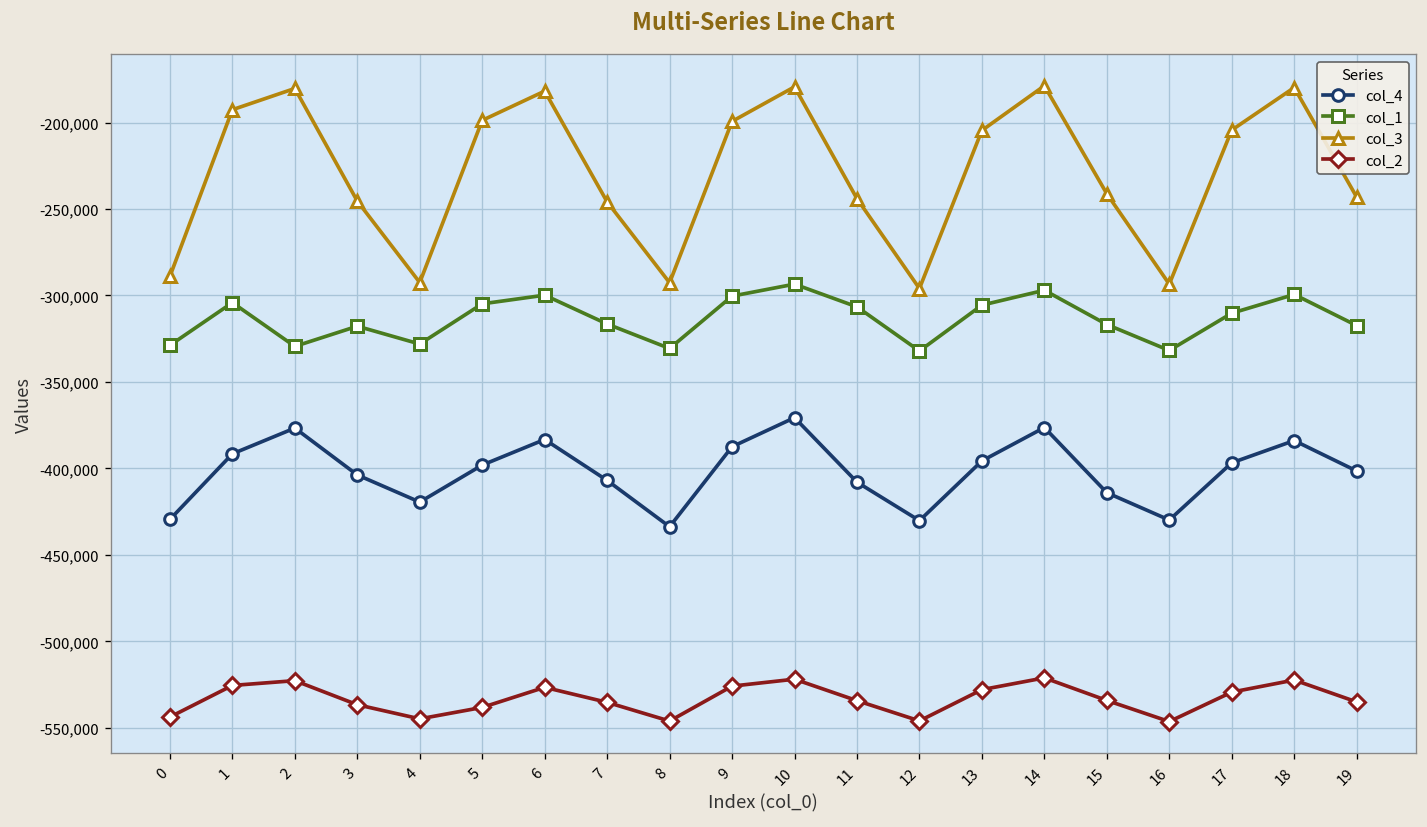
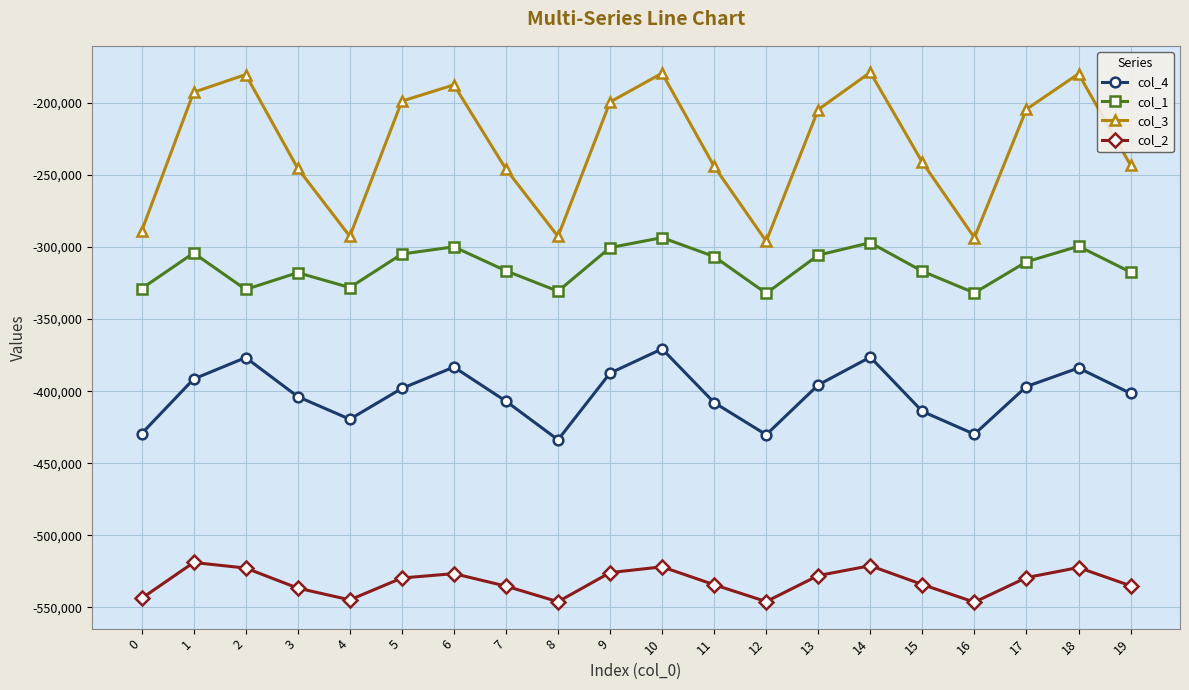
  {
    "col_4": {
      "0": "-429,000",
      "1": "-392,000",
      "2": "-377,000",
      "3": "-404,000",
      "4": "-419,000",
      "5": "-398,000",
      "6": "-383,000",
      "7": "-407,000",
      "8": "-434,000",
      "9": "-387,000",
      "10": "-371,000",
      "11": "-408,000",
      "12": "-430,000",
      "13": "-396,000",
      "14": "-376,000",
      "15": "-414,000",
      "16": "-430,000",
      "17": "-397,000",
      "18": "-384,000",
      "19": "-401,000"
    },
    "col_1": {
      "0": "-329,000",
      "1": "-304,000",
      "2": "-329,000",
      "3": "-318,000",
      "4": "-328,000",
      "5": "-305,000",
      "6": "-300,000",
      "7": "-316,000",
      "8": "-331,000",
      "9": "-300,000",
      "10": "-293,000",
      "11": "-307,000",
      "12": "-332,000",
      "13": "-306,000",
      "14": "-297,000",
      "15": "-317,000",
      "16": "-332,000",
      "17": "-310,000",
      "18": "-299,000",
      "19": "-317,000"
    },
    "col_3": {
      "0": "-289,000",
      "1": "-193,000",
      "2": "-180,000",
      "3": "-245,000",
      "4": "-293,000",
      "5": "-199,000",
-     "6": "-182,000",
+     "6": "-187,000",
      "7": "-246,000",
      "8": "-293,000",
      "9": "-199,000",
      "10": "-179,000",
      "11": "-244,000",
      "12": "-296,000",
      "13": "-205,000",
      "14": "-179,000",
      "15": "-241,000",
      "16": "-293,000",
      "17": "-204,000",
      "18": "-180,000",
      "19": "-243,000"
    },
    "col_2": {
      "0": "-544,000",
-     "1": "-525,000",
+     "1": "-519,000",
      "2": "-523,000",
      "3": "-537,000",
      "4": "-545,000",
-     "5": "-538,000",
+     "5": "-530,000",
      "6": "-527,000",
      "7": "-535,000",
      "8": "-546,000",
      "9": "-526,000",
      "10": "-522,000",
      "11": "-534,000",
      "12": "-546,000",
      "13": "-528,000",
      "14": "-521,000",
      "15": "-534,000",
      "16": "-546,000",
      "17": "-529,000",
      "18": "-522,000",
      "19": "-535,000"
    }
  }
